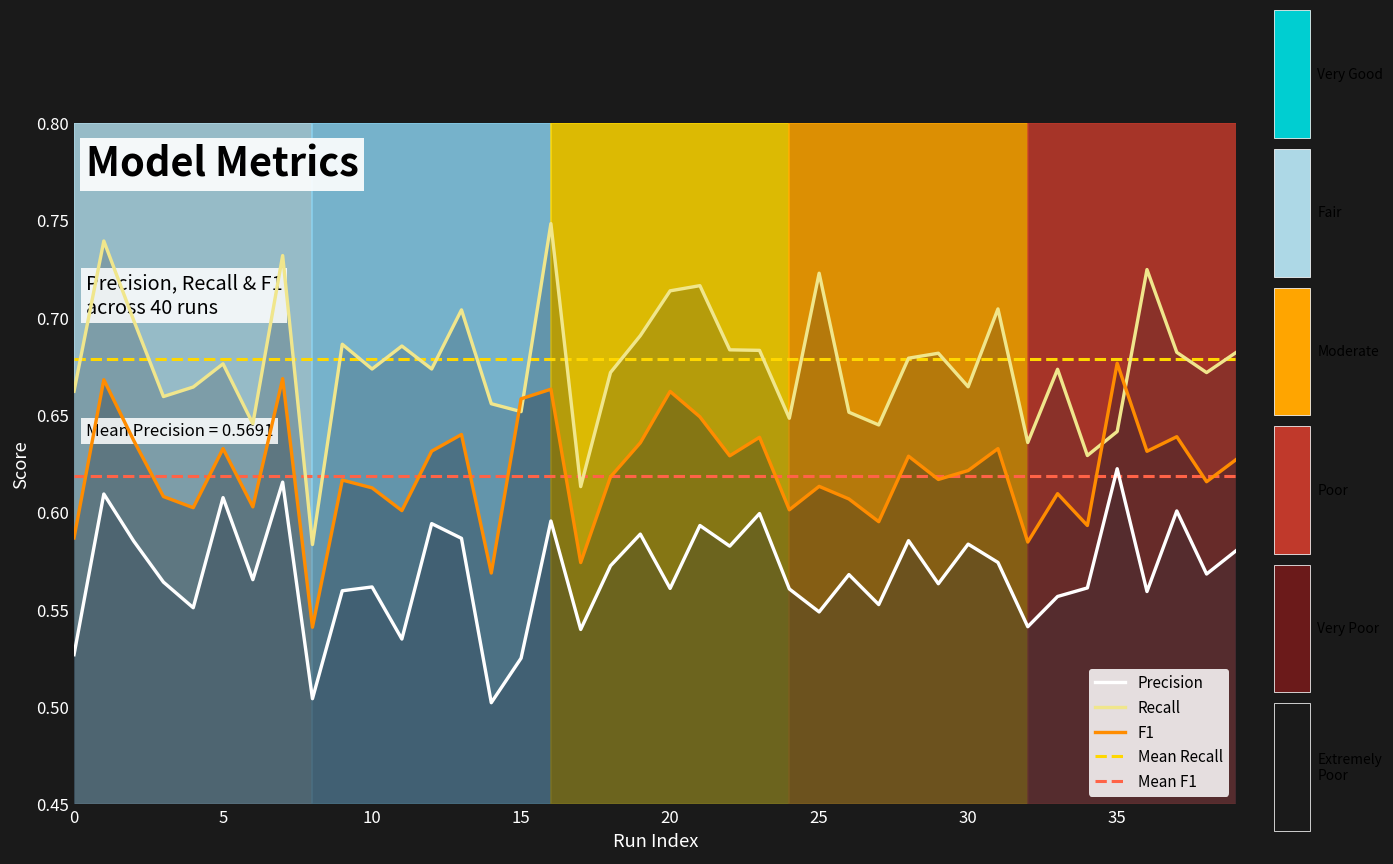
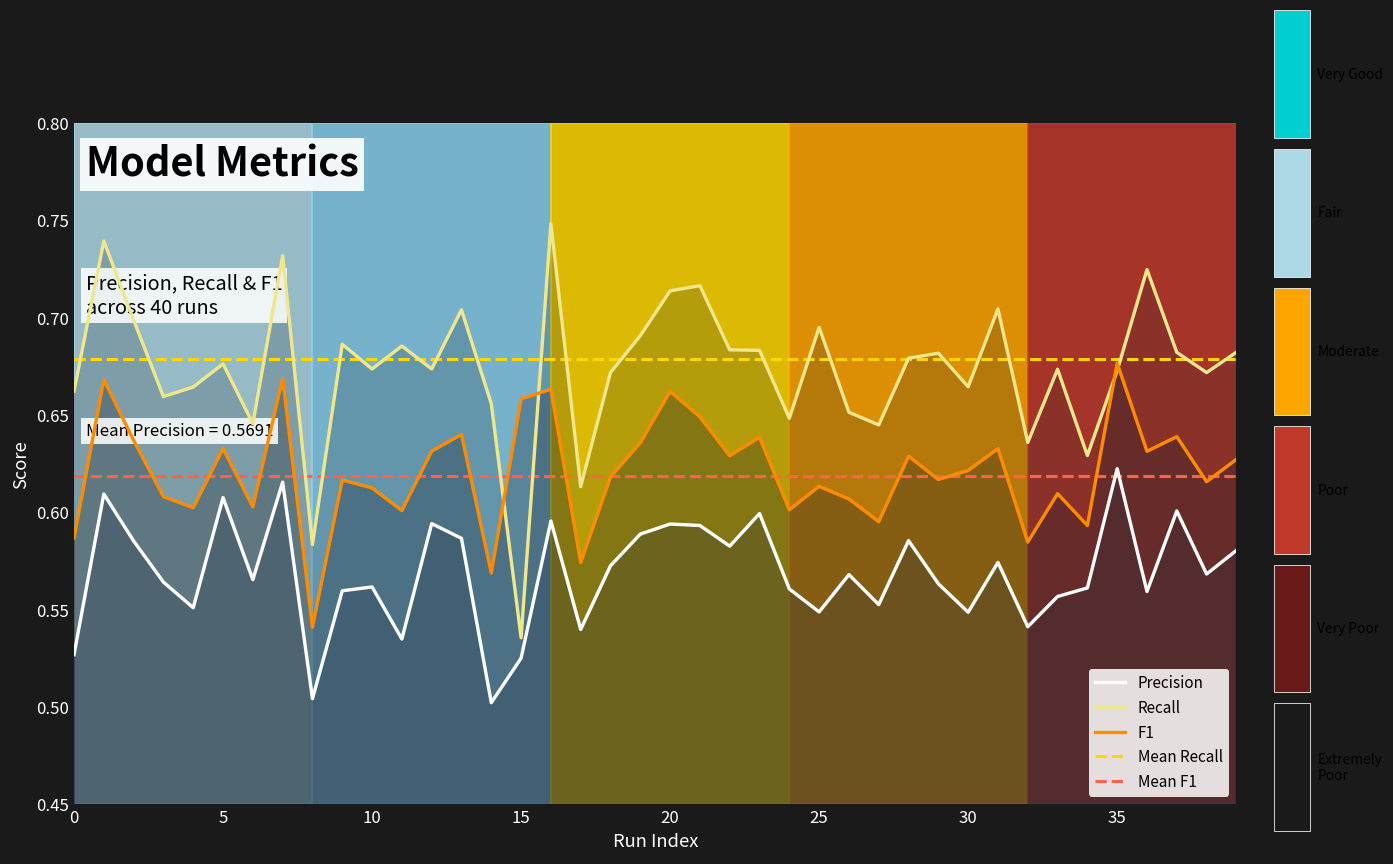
  {
    "Precision": {
      "0": 0.527,
      "5": 0.608,
      "10": 0.562,
      "15": 0.525,
-     "20": 0.561,
+     "20": 0.594,
      "25": 0.549,
-     "30": 0.584,
+     "30": 0.549,
      "35": 0.622
    },
    "Recall": {
      "0": 0.662,
      "5": 0.676,
      "10": 0.674,
-     "15": 0.652,
+     "15": 0.535,
      "20": 0.714,
-     "25": 0.723,
+     "25": 0.695,
      "30": 0.665,
-     "35": 0.642
+     "35": 0.673
    },
    "F1": {
      "0": 0.587,
      "5": 0.633,
      "10": 0.613,
      "15": 0.658,
      "20": 0.662,
      "25": 0.613,
      "30": 0.621,
      "35": 0.677
    },
    "Mean Recall": {
      "0": 0.679,
      "5": 0.679,
      "10": 0.679,
      "15": 0.679,
      "20": 0.679,
      "25": 0.679,
      "30": 0.679,
      "35": 0.679
    },
    "Mean F1": {
      "0": 0.619,
      "5": 0.619,
      "10": 0.619,
      "15": 0.619,
      "20": 0.619,
      "25": 0.619,
      "30": 0.619,
      "35": 0.619
    }
  }
